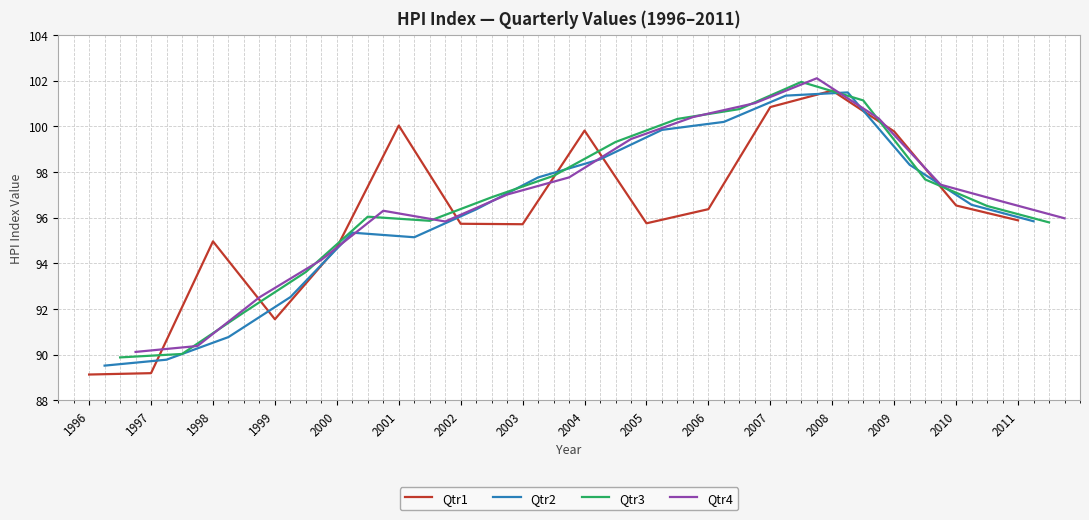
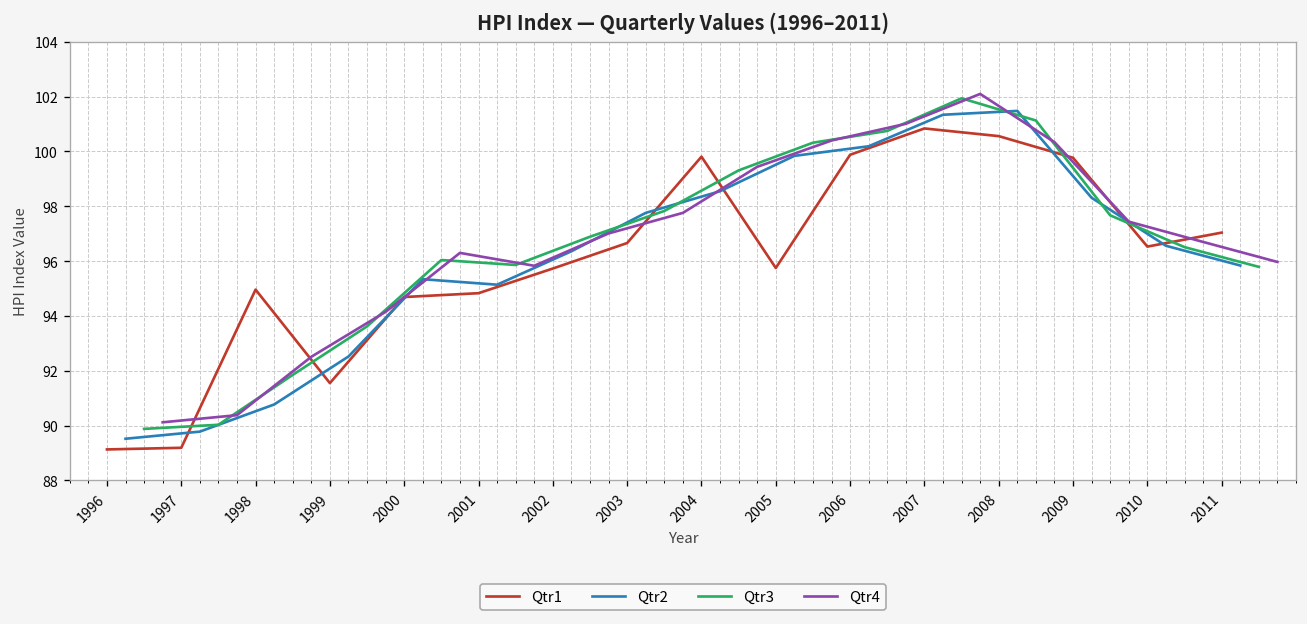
  {
    "Qtr1": {
      "1996": 89.1,
      "1997": 89.2,
      "1998": 95.0,
      "1999": 91.6,
      "2000": 94.7,
-     "2001": 100.0,
+     "2001": 94.8,
      "2002": 95.7,
-     "2003": 95.7,
+     "2003": 96.7,
      "2004": 99.8,
      "2005": 95.8,
-     "2006": 96.4,
+     "2006": 99.9,
      "2007": 100.8,
-     "2008": 101.6,
+     "2008": 100.6,
      "2009": 99.8,
      "2010": 96.5,
-     "2011": 95.9
+     "2011": 97.0
    }
  }
